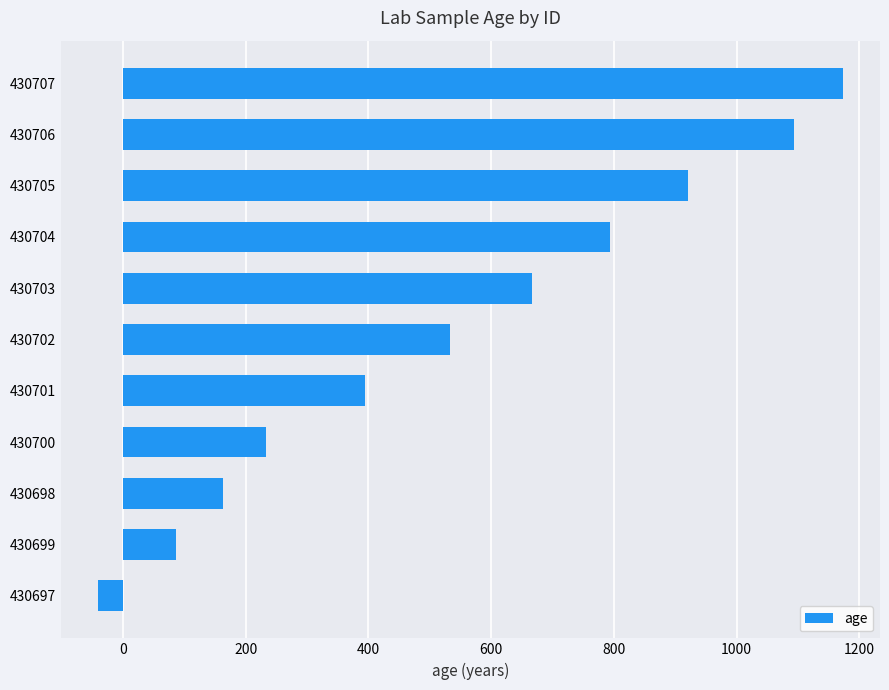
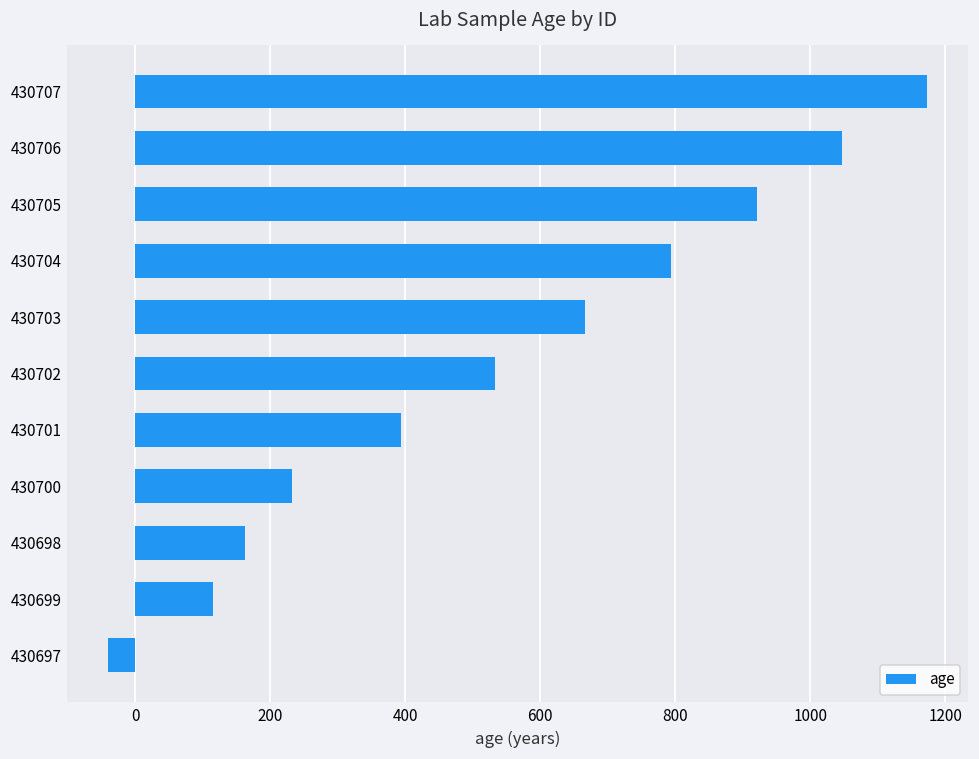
  {
    "430707": 1170,
-   "430706": 1090,
+   "430706": 1050,
    "430705": 920,
    "430704": 790,
    "430703": 670,
    "430702": 530,
    "430701": 390,
    "430700": 230,
    "430698": 160,
-   "430699": 90,
+   "430699": 120,
    "430697": -40
  }
